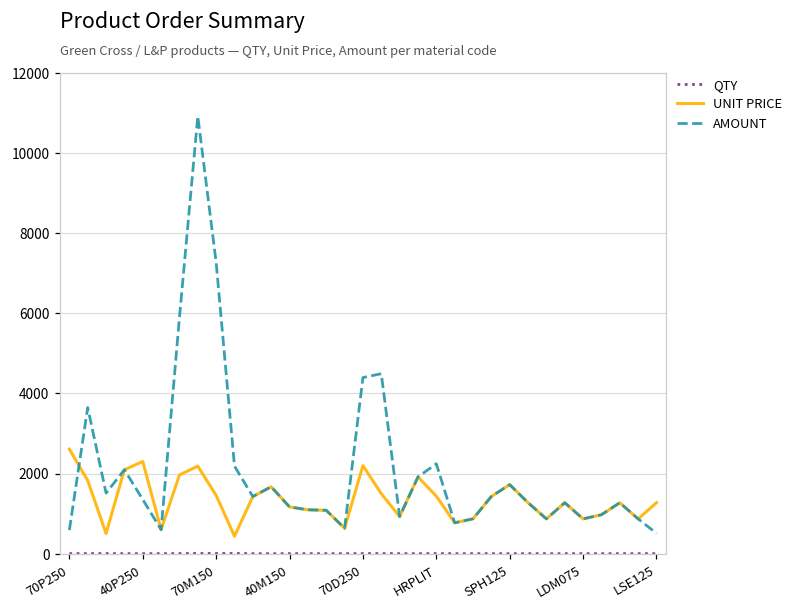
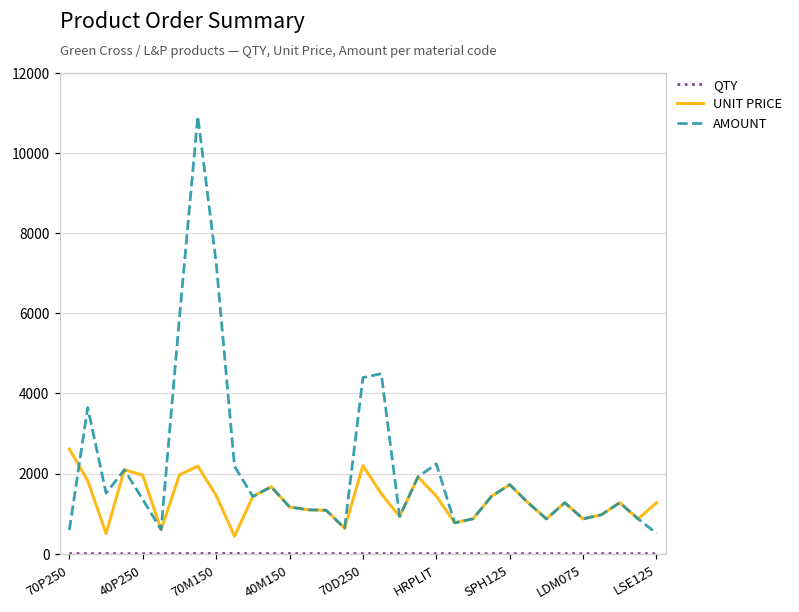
  {
    "QTY": {
      "70P250": 0,
      "40P250": 0,
      "70M150": 0,
      "40M150": 0,
      "70D250": 0,
      "HRPLIT": 0,
      "SPH125": 0,
      "LDM075": 0,
      "LSE125": 0
    },
    "UNIT PRICE": {
      "70P250": 2600,
-     "40P250": 2300,
+     "40P250": 2000,
      "70M150": 1500,
      "70D250": 2200,
      "HRPLIT": 1400,
      "LSE125": 1300
    },
    "AMOUNT": {
      "70P250": 600,
      "40P250": 1400,
      "70M150": 7300,
      "70D250": 4400,
      "HRPLIT": 2200,
      "LSE125": 500
    }
  }
